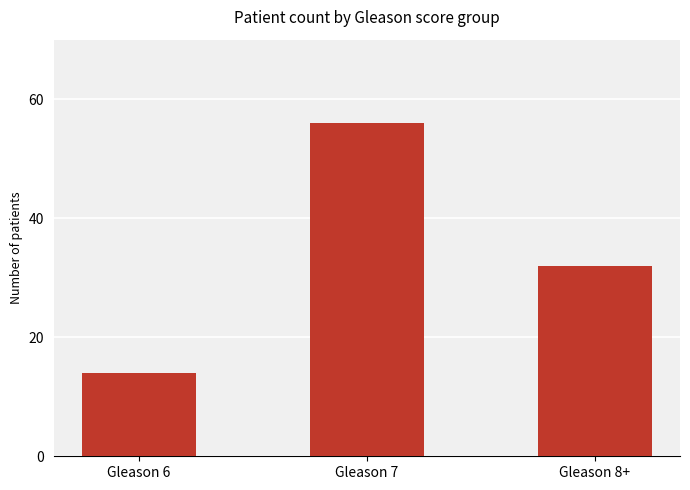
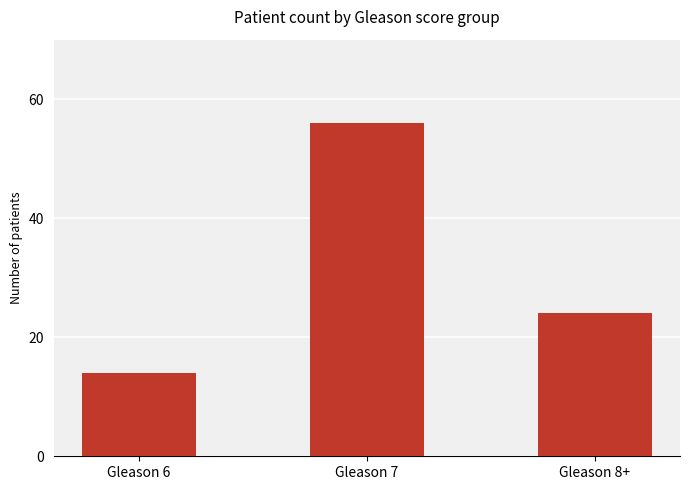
  {
    "Gleason 6": 14,
    "Gleason 7": 56,
-   "Gleason 8+": 32
+   "Gleason 8+": 24
  }
